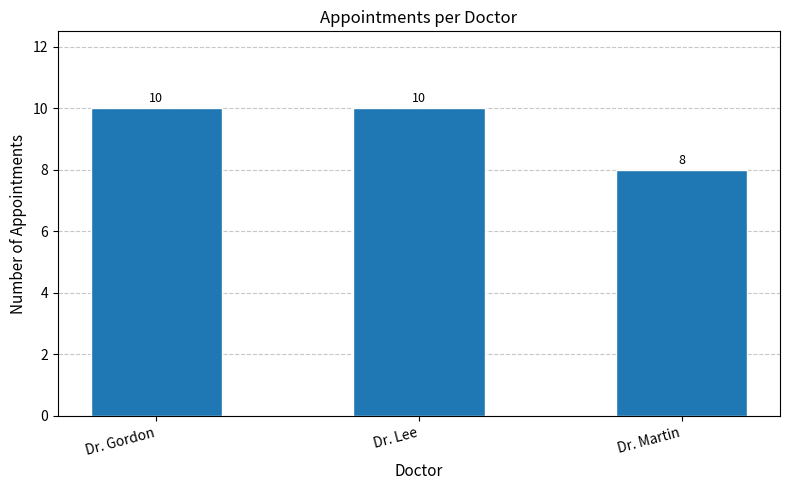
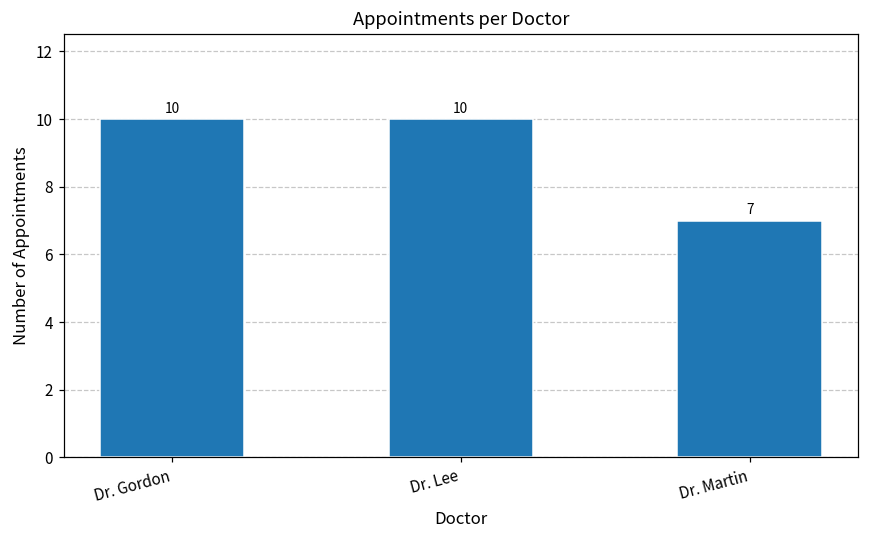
  {
    "Dr. Gordon": 10,
    "Dr. Lee": 10,
-   "Dr. Martin": 8
+   "Dr. Martin": 7
  }
